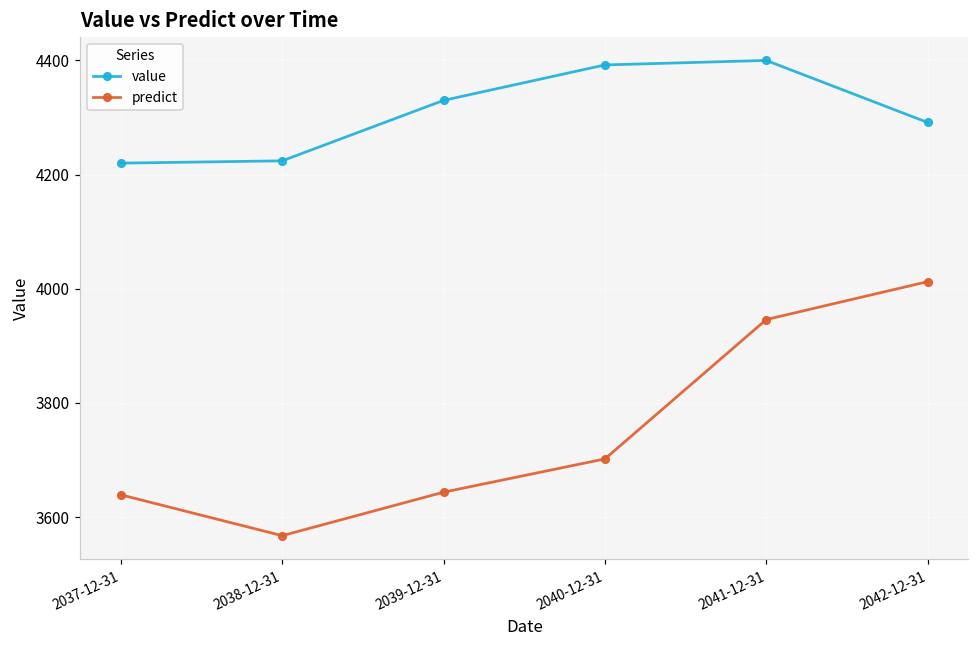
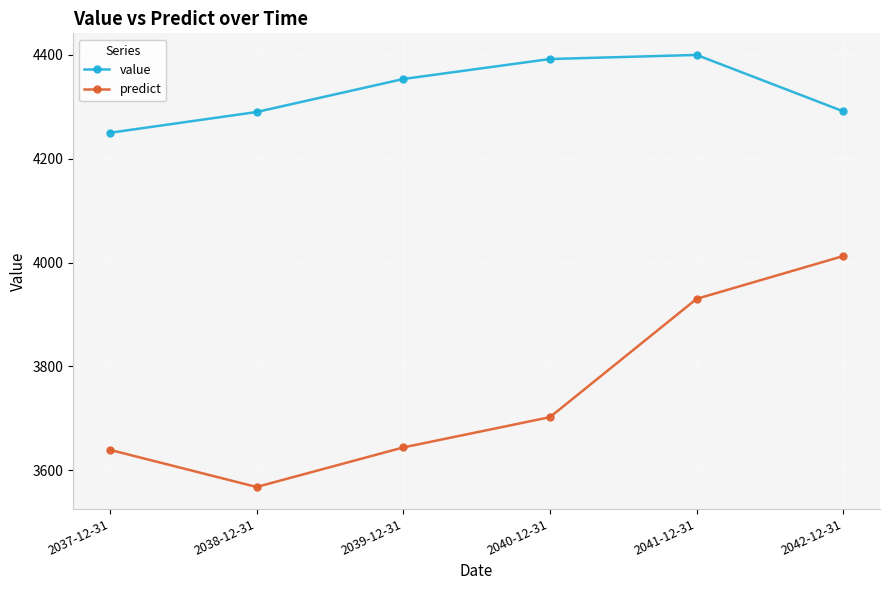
  {
    "value": {
-     "2037-12-31": 4220,
-     "2038-12-31": 4220,
-     "2039-12-31": 4330,
+     "2037-12-31": 4250,
+     "2038-12-31": 4290,
+     "2039-12-31": 4350,
      "2040-12-31": 4390,
      "2041-12-31": 4400,
      "2042-12-31": 4290
    },
    "predict": {
      "2037-12-31": 3640,
      "2038-12-31": 3570,
      "2039-12-31": 3640,
      "2040-12-31": 3700,
-     "2041-12-31": 3950,
+     "2041-12-31": 3930,
      "2042-12-31": 4010
    }
  }
